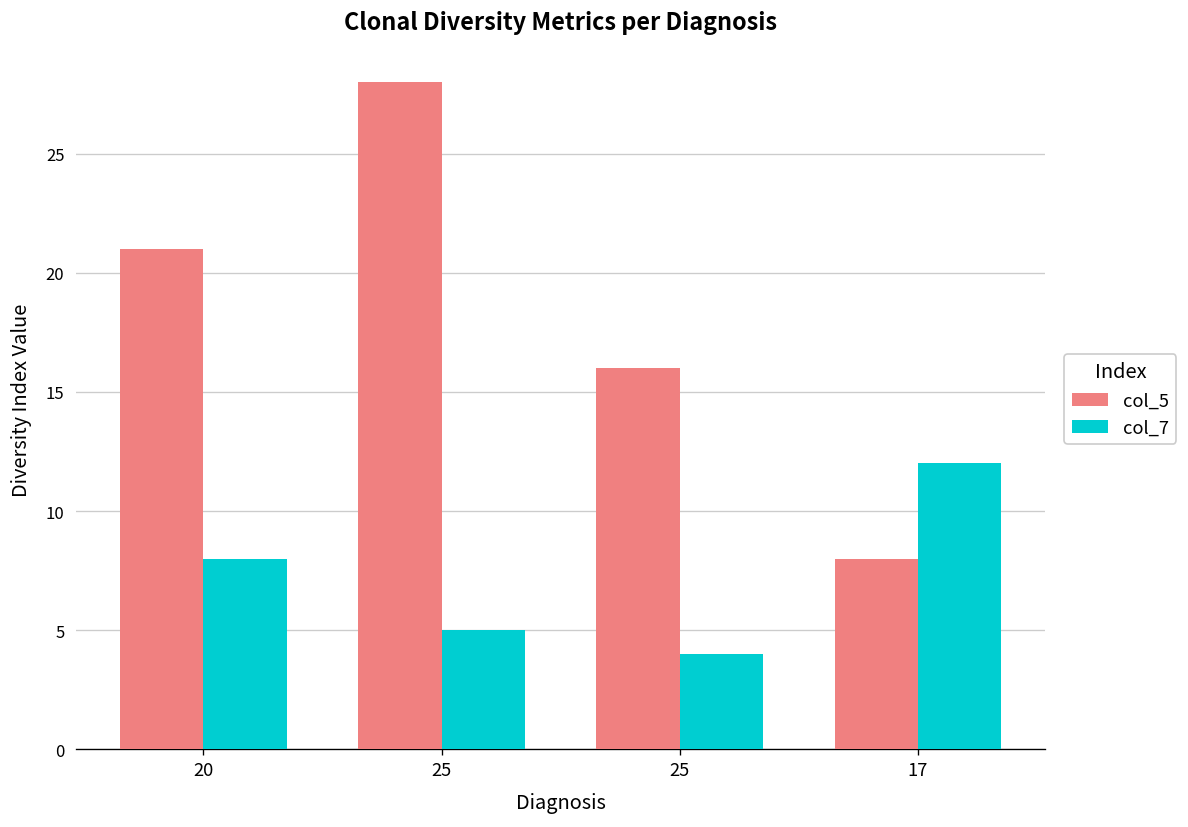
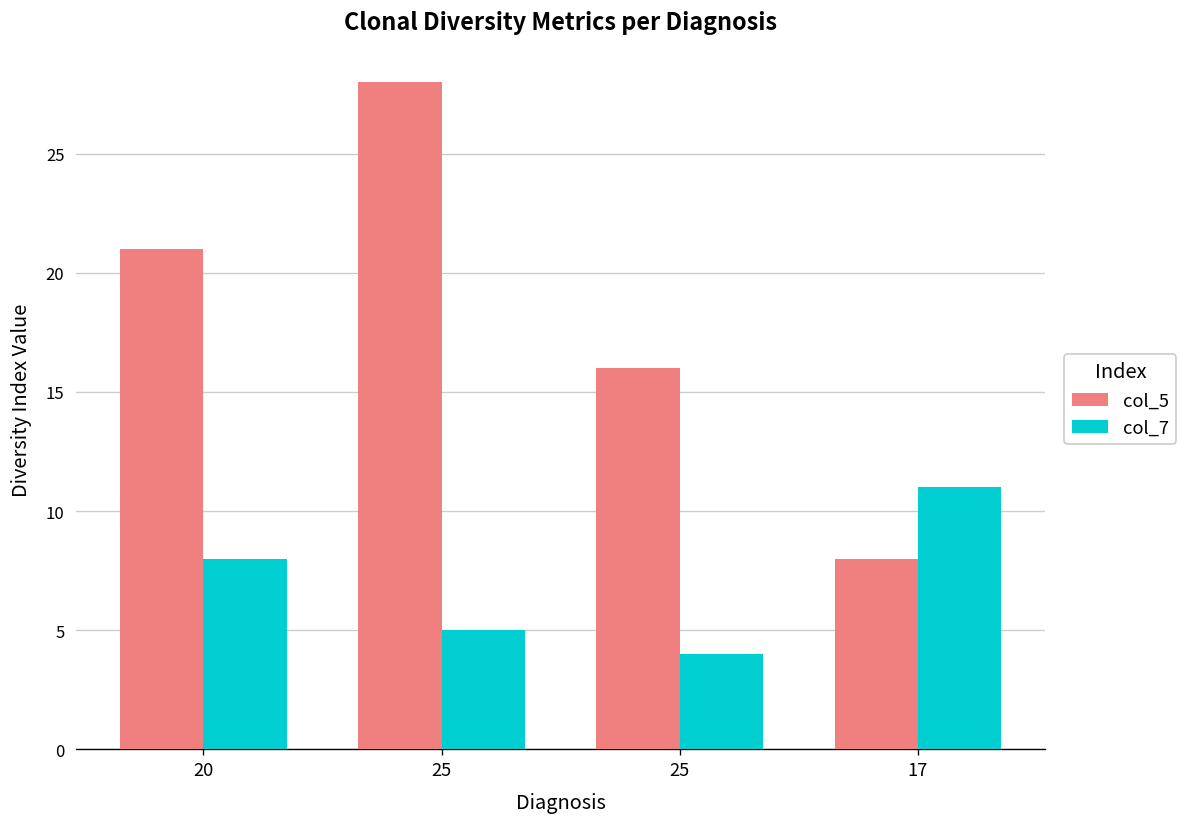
  {
    "col_5": {
      "20": 21,
      "17": 8
    },
    "col_7": {
      "20": 8,
-     "17": 12
+     "17": 11
    }
  }
